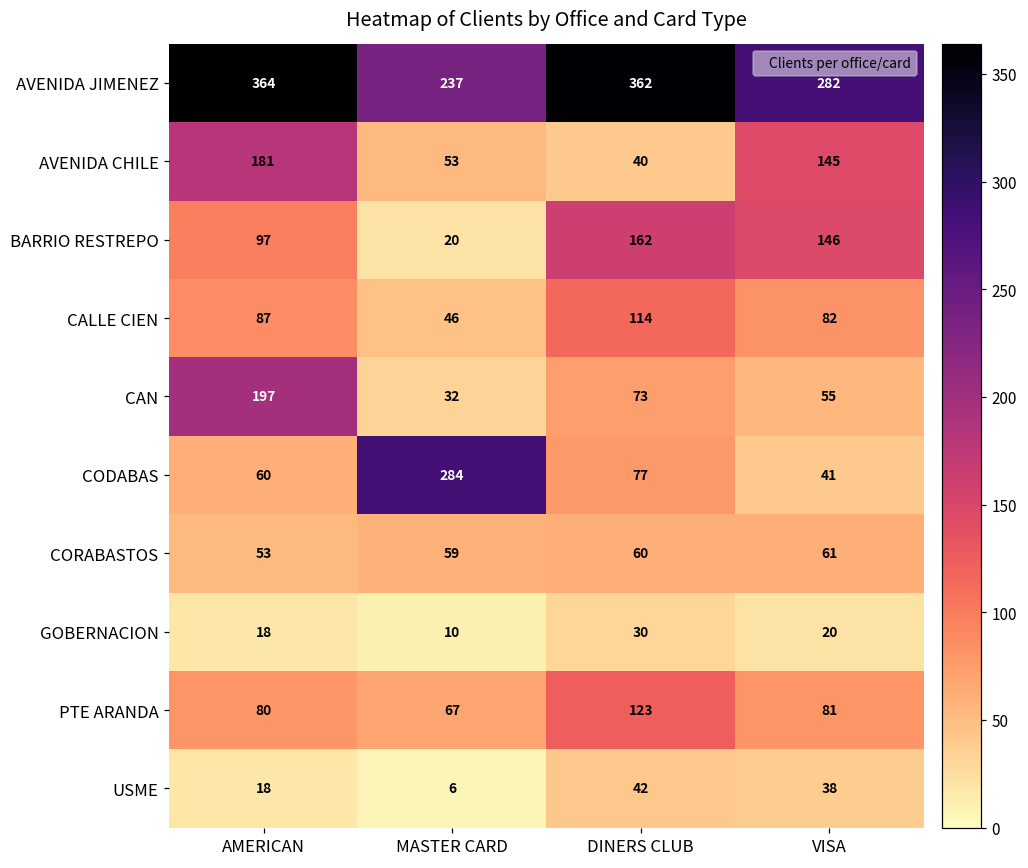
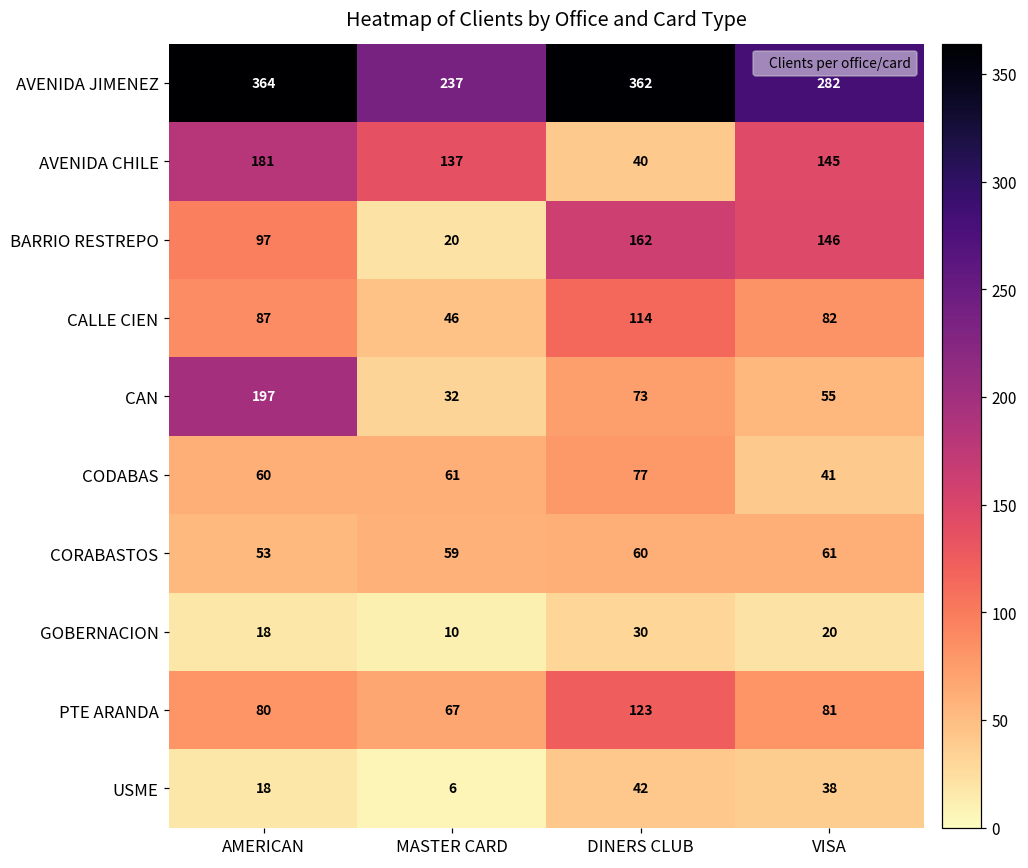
  {
    "AVENIDA JIMENEZ": {
      "AMERICAN": 364,
      "MASTER CARD": 237,
      "DINERS CLUB": 362
    },
    "AVENIDA CHILE": {
      "AMERICAN": 181,
-     "MASTER CARD": 53,
+     "MASTER CARD": 137,
      "DINERS CLUB": 40,
      "VISA": 145
    },
    "BARRIO RESTREPO": {
      "AMERICAN": 97,
      "MASTER CARD": 20,
      "DINERS CLUB": 162,
      "VISA": 146
    },
    "CALLE CIEN": {
      "AMERICAN": 87,
      "MASTER CARD": 46,
      "DINERS CLUB": 114,
      "VISA": 82
    },
    "CAN": {
      "AMERICAN": 197,
      "MASTER CARD": 32,
      "DINERS CLUB": 73,
      "VISA": 55
    },
    "CODABAS": {
      "AMERICAN": 60,
-     "MASTER CARD": 284,
+     "MASTER CARD": 61,
      "DINERS CLUB": 77,
      "VISA": 41
    },
    "CORABASTOS": {
      "AMERICAN": 53,
      "MASTER CARD": 59,
      "DINERS CLUB": 60,
      "VISA": 61
    },
    "GOBERNACION": {
      "AMERICAN": 18,
      "MASTER CARD": 10,
      "DINERS CLUB": 30,
      "VISA": 20
    },
    "PTE ARANDA": {
      "AMERICAN": 80,
      "MASTER CARD": 67,
      "DINERS CLUB": 123,
      "VISA": 81
    },
    "USME": {
      "AMERICAN": 18,
      "MASTER CARD": 6,
      "DINERS CLUB": 42,
      "VISA": 38
    }
  }
